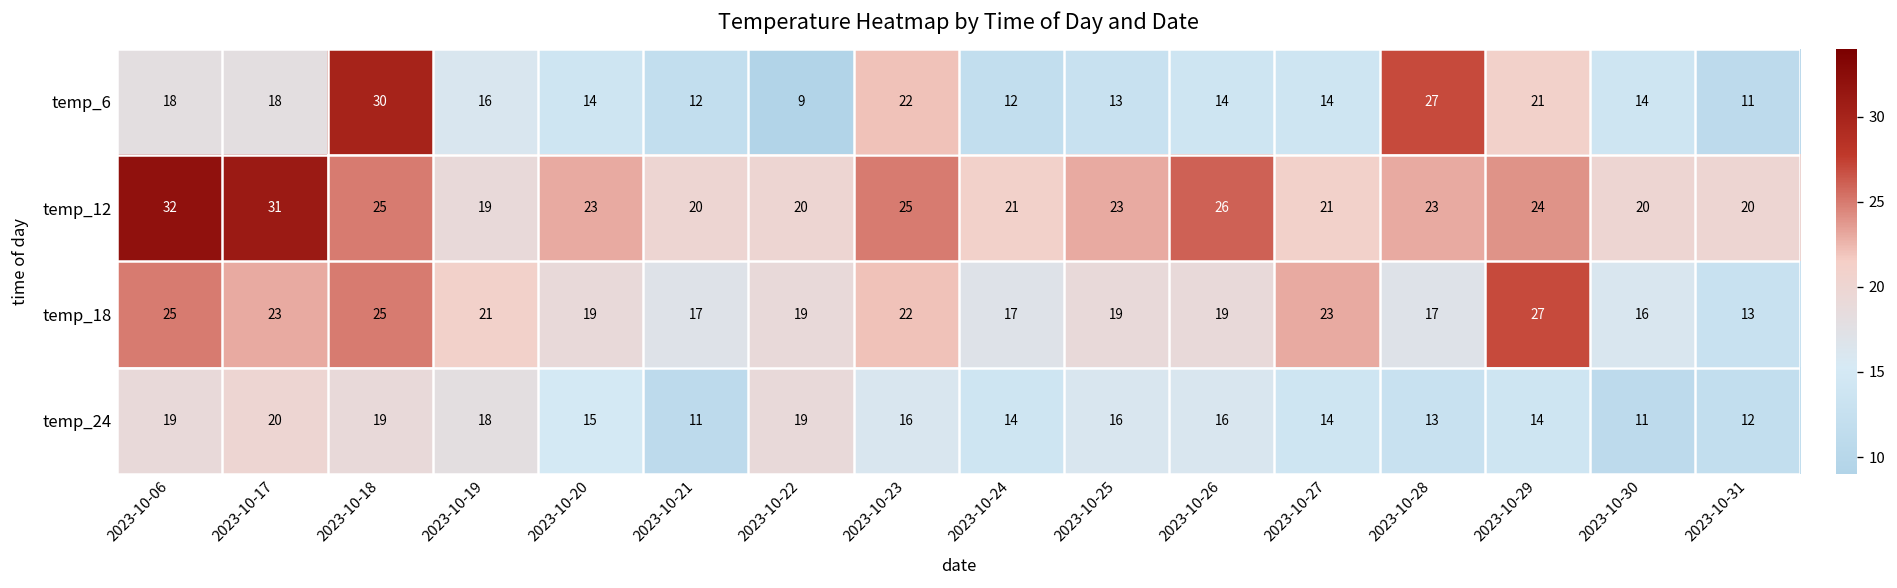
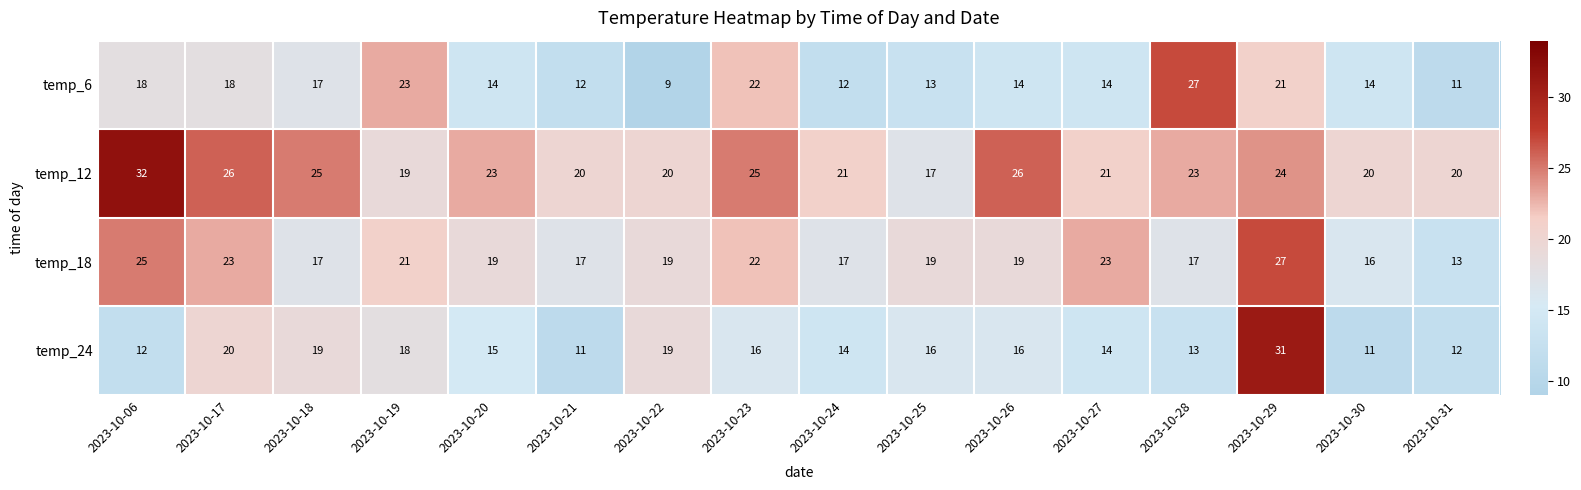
  {
    "temp_6": {
      "2023-10-06": 18,
      "2023-10-17": 18,
-     "2023-10-18": 30,
-     "2023-10-19": 16,
+     "2023-10-18": 17,
+     "2023-10-19": 23,
      "2023-10-20": 14,
      "2023-10-21": 12,
      "2023-10-22": 9,
      "2023-10-23": 22,
      "2023-10-24": 12,
      "2023-10-25": 13,
      "2023-10-26": 14,
      "2023-10-27": 14,
      "2023-10-28": 27,
      "2023-10-29": 21,
      "2023-10-30": 14,
      "2023-10-31": 11
    },
    "temp_12": {
      "2023-10-06": 32,
-     "2023-10-17": 31,
+     "2023-10-17": 26,
      "2023-10-18": 25,
      "2023-10-19": 19,
      "2023-10-20": 23,
      "2023-10-21": 20,
      "2023-10-22": 20,
      "2023-10-23": 25,
      "2023-10-24": 21,
-     "2023-10-25": 23,
+     "2023-10-25": 17,
      "2023-10-26": 26,
      "2023-10-27": 21,
      "2023-10-28": 23,
      "2023-10-29": 24,
      "2023-10-30": 20,
      "2023-10-31": 20
    },
    "temp_18": {
      "2023-10-06": 25,
      "2023-10-17": 23,
-     "2023-10-18": 25,
+     "2023-10-18": 17,
      "2023-10-19": 21,
      "2023-10-20": 19,
      "2023-10-21": 17,
      "2023-10-22": 19,
      "2023-10-23": 22,
      "2023-10-24": 17,
      "2023-10-25": 19,
      "2023-10-26": 19,
      "2023-10-27": 23,
      "2023-10-28": 17,
      "2023-10-29": 27,
      "2023-10-30": 16,
      "2023-10-31": 13
    },
    "temp_24": {
-     "2023-10-06": 19,
+     "2023-10-06": 12,
      "2023-10-17": 20,
      "2023-10-18": 19,
      "2023-10-19": 18,
      "2023-10-20": 15,
      "2023-10-21": 11,
      "2023-10-22": 19,
      "2023-10-23": 16,
      "2023-10-24": 14,
      "2023-10-25": 16,
      "2023-10-26": 16,
      "2023-10-27": 14,
      "2023-10-28": 13,
-     "2023-10-29": 14,
+     "2023-10-29": 31,
      "2023-10-30": 11,
      "2023-10-31": 12
    }
  }
